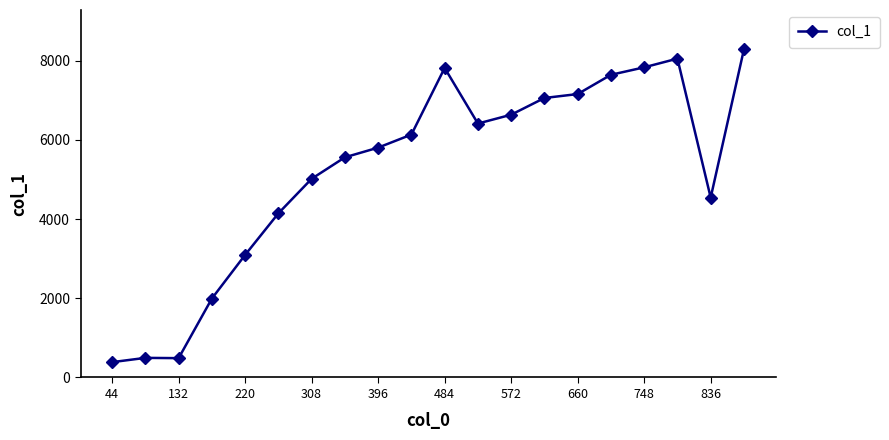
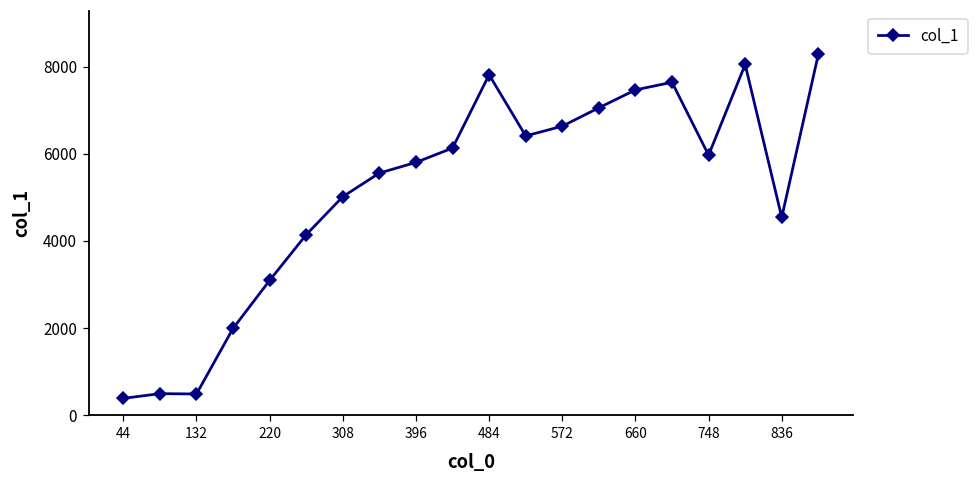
  {
    "44": 400,
    "132": 500,
    "220": 3100,
    "308": 5000,
    "396": 5800,
    "484": 7800,
    "572": 6600,
-   "660": 7200,
-   "748": 7800,
+   "660": 7500,
+   "748": 6000,
    "836": 4500
  }
